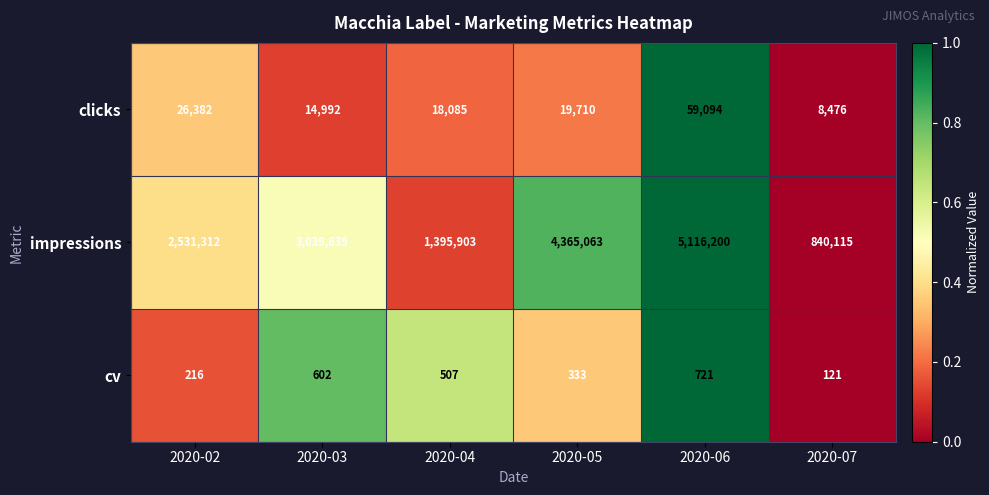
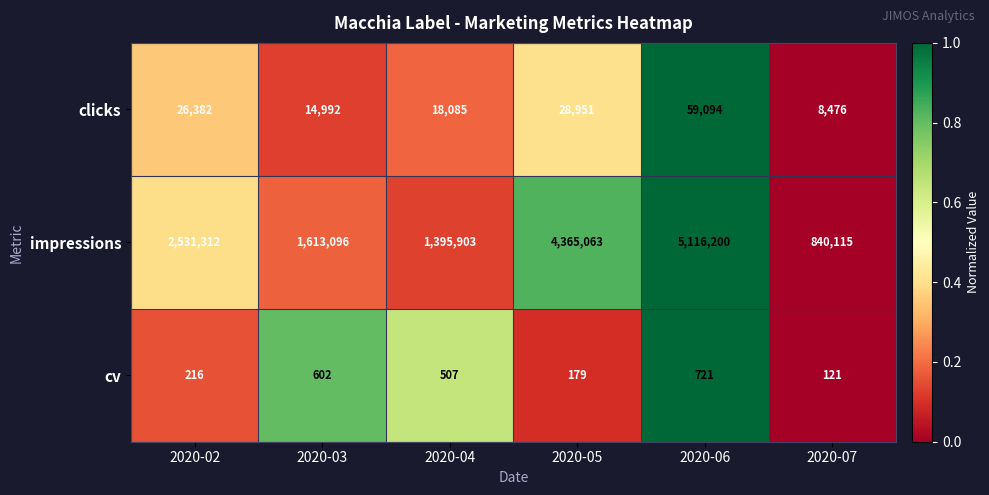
  {
    "clicks": {
      "2020-02": "26,382",
      "2020-03": "14,992",
      "2020-04": "18,085",
-     "2020-05": "19,710",
+     "2020-05": "28,951",
      "2020-06": "59,094",
      "2020-07": "8,476"
    },
    "impressions": {
      "2020-02": "2,531,312",
-     "2020-03": "3,039,639",
+     "2020-03": "1,613,096",
      "2020-04": "1,395,903",
      "2020-05": "4,365,063",
      "2020-06": "5,116,200",
      "2020-07": "840,115"
    },
    "cv": {
      "2020-02": "216",
      "2020-03": "602",
      "2020-04": "507",
-     "2020-05": "333",
+     "2020-05": "179",
      "2020-06": "721",
      "2020-07": "121"
    }
  }
